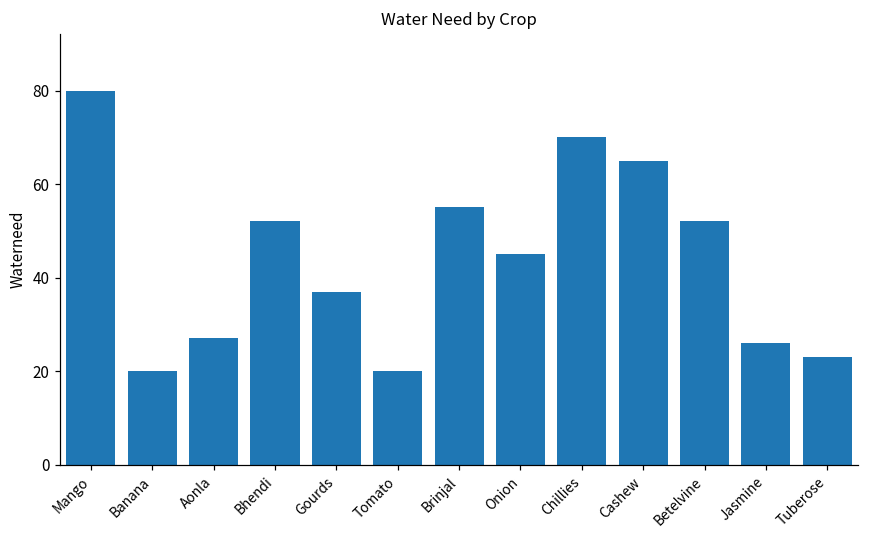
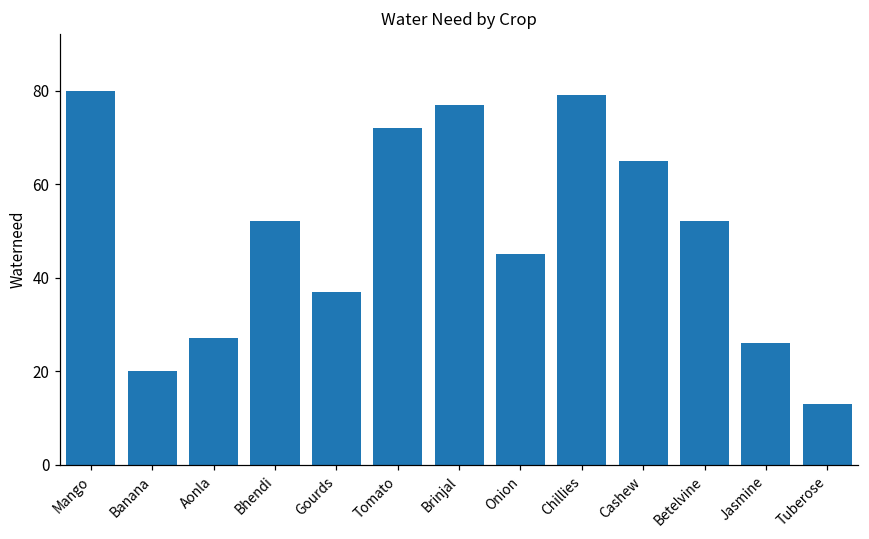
  {
    "Mango": 80,
    "Banana": 20,
    "Aonla": 27,
    "Bhendi": 52,
    "Gourds": 37,
-   "Tomato": 20,
-   "Brinjal": 55,
+   "Tomato": 72,
+   "Brinjal": 77,
    "Onion": 45,
-   "Chillies": 70,
+   "Chillies": 79,
    "Cashew": 65,
    "Betelvine": 52,
    "Jasmine": 26,
-   "Tuberose": 23
+   "Tuberose": 13
  }
